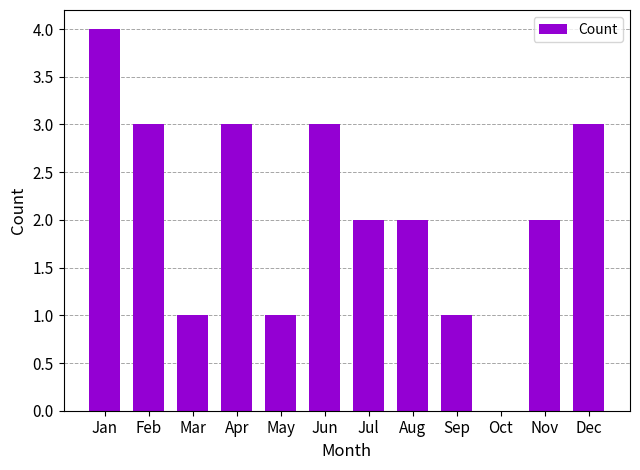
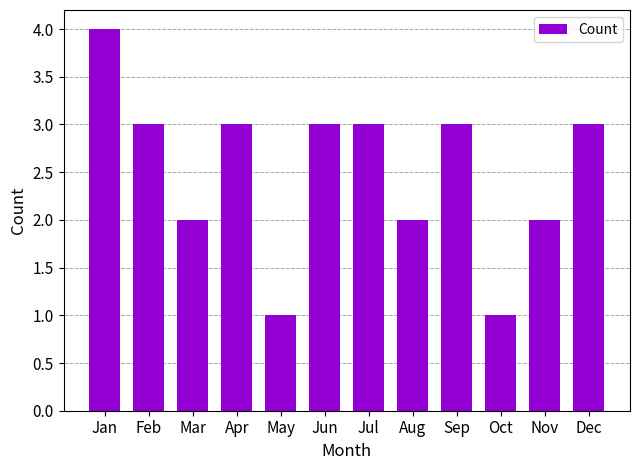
  {
    "Jan": 4,
    "Feb": 3,
-   "Mar": 1,
+   "Mar": 2,
    "Apr": 3,
    "May": 1,
    "Jun": 3,
-   "Jul": 2,
+   "Jul": 3,
    "Aug": 2,
-   "Sep": 1,
-   "Oct": 0,
+   "Sep": 3,
+   "Oct": 1,
    "Nov": 2,
    "Dec": 3
  }
